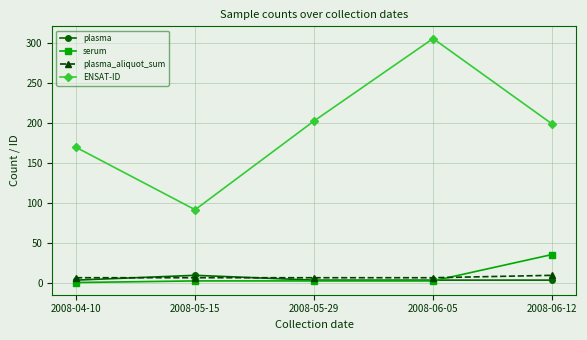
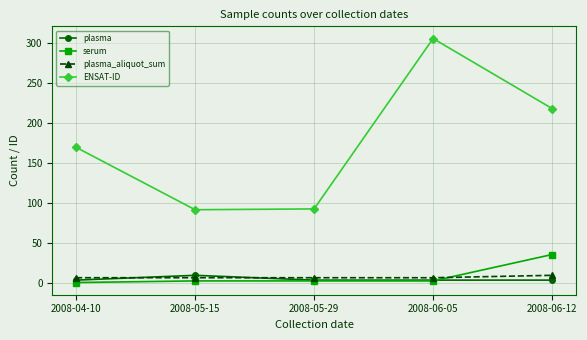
  {
    "serum": {
      "2008-05-15": 0,
      "2008-06-12": 40
    },
    "ENSAT-ID": {
      "2008-04-10": 170,
      "2008-05-15": 90,
-     "2008-05-29": 200,
+     "2008-05-29": 90,
      "2008-06-05": 310,
-     "2008-06-12": 200
+     "2008-06-12": 220
    }
  }
